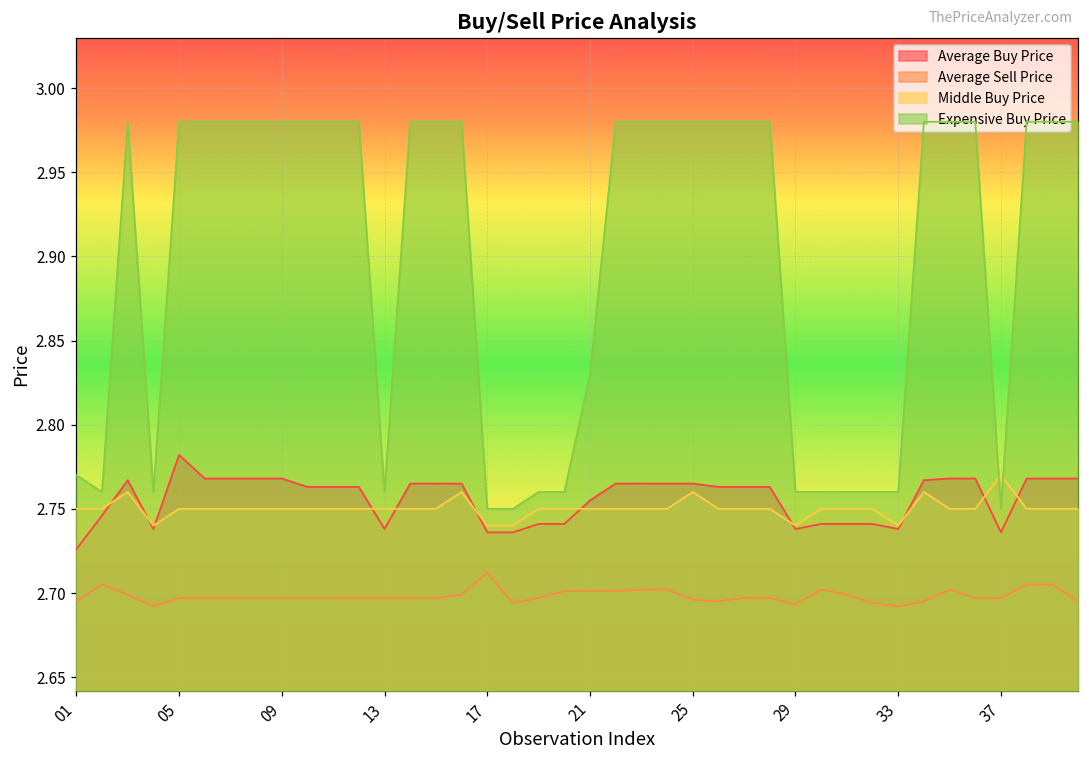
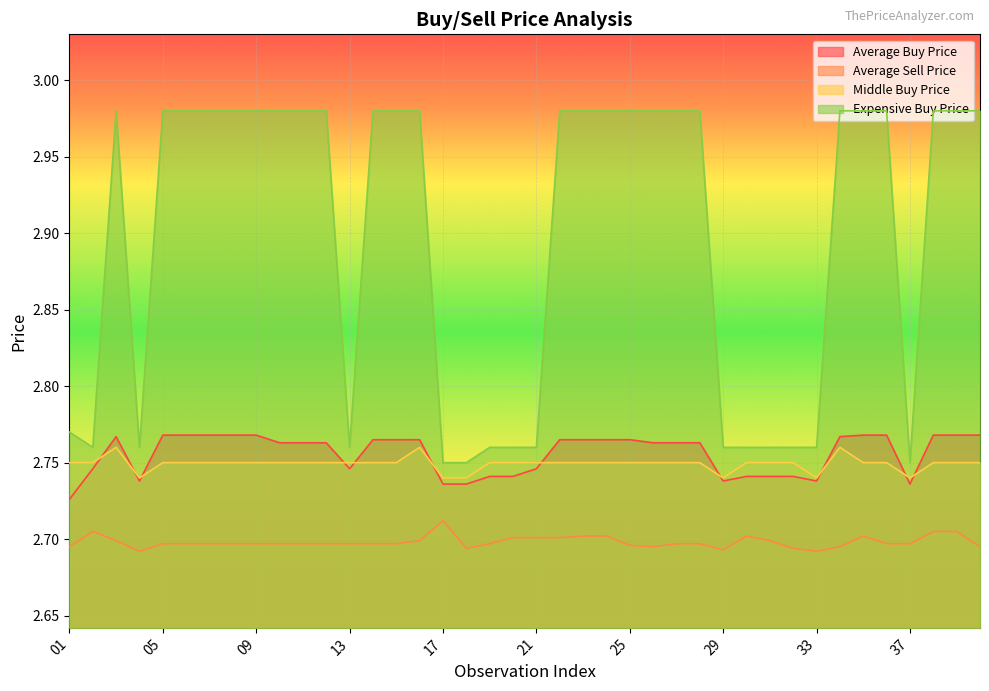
  {
    "Average Buy Price": {
      "01": 2.726,
-     "05": 2.782,
+     "05": 2.768,
      "09": 2.768,
-     "13": 2.738,
+     "13": 2.746,
      "17": 2.736,
-     "21": 2.755,
+     "21": 2.746,
      "25": 2.765,
      "29": 2.738,
      "33": 2.738,
      "37": 2.736
    },
    "Average Sell Price": {
      "01": 2.695,
      "05": 2.697,
      "09": 2.697,
      "13": 2.697,
      "17": 2.712,
      "21": 2.701,
      "25": 2.696,
      "29": 2.693,
      "33": 2.692,
      "37": 2.697
    },
    "Middle Buy Price": {
      "01": 2.75,
      "05": 2.75,
      "09": 2.75,
      "13": 2.75,
      "17": 2.74,
      "21": 2.75,
-     "25": 2.76,
+     "25": 2.75,
      "29": 2.74,
      "33": 2.74,
-     "37": 2.77
+     "37": 2.74
    },
    "Expensive Buy Price": {
      "01": 2.77,
      "05": 2.98,
      "09": 2.98,
      "13": 2.76,
      "17": 2.75,
-     "21": 2.83,
+     "21": 2.76,
      "25": 2.98,
      "29": 2.76,
      "33": 2.76,
      "37": 2.75
    }
  }
